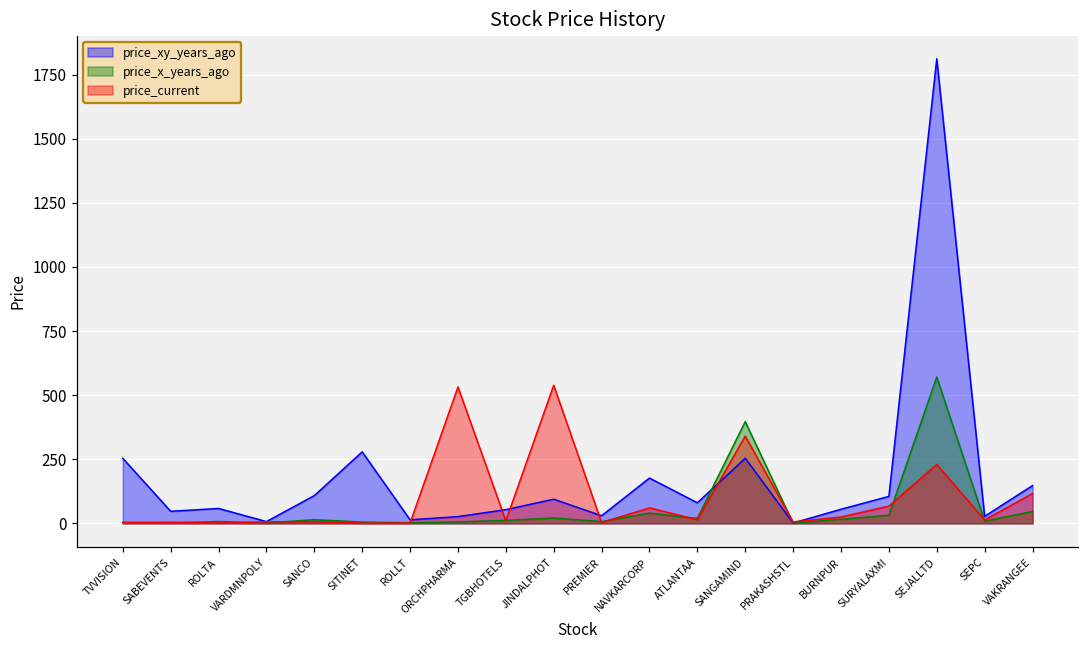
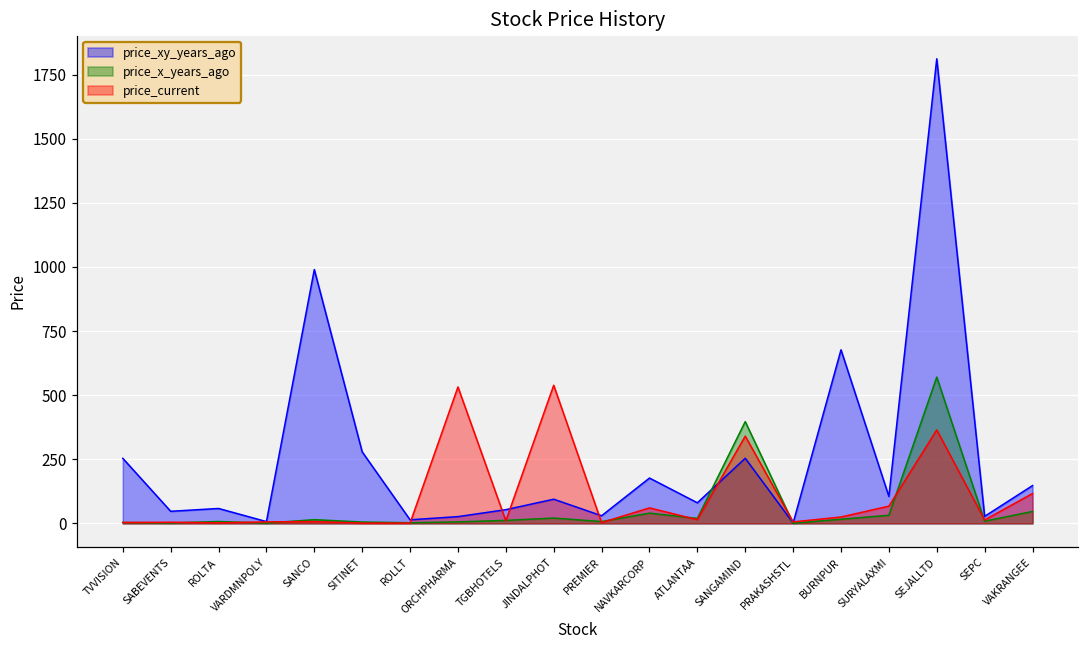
  {
    "price_xy_years_ago": {
      "TVVISION": 250,
      "SABEVENTS": 50,
      "ROLTA": 60,
-     "SANCO": 110,
+     "SANCO": 990,
      "SITINET": 280,
      "ROLLT": 10,
      "ORCHPHARMA": 30,
      "TGBHOTELS": 50,
      "JINDALPHOT": 90,
      "PREMIER": 30,
      "NAVKARCORP": 180,
      "ATLANTAA": 80,
      "SANGAMIND": 250,
-     "BURNPUR": 60,
+     "BURNPUR": 680,
      "SURYALAXMI": 110,
      "SEJALLTD": 1810,
      "SEPC": 30,
      "VAKRANGEE": 150
    },
    "price_x_years_ago": {
      "ORCHPHARMA": 10,
      "JINDALPHOT": 20,
      "NAVKARCORP": 40,
      "SANGAMIND": 400,
      "SURYALAXMI": 30,
      "SEJALLTD": 570,
      "VAKRANGEE": 50
    },
    "price_current": {
      "ORCHPHARMA": 530,
      "JINDALPHOT": 540,
      "NAVKARCORP": 60,
      "SANGAMIND": 340,
      "SURYALAXMI": 70,
-     "SEJALLTD": 230,
+     "SEJALLTD": 360,
      "VAKRANGEE": 120
    }
  }
